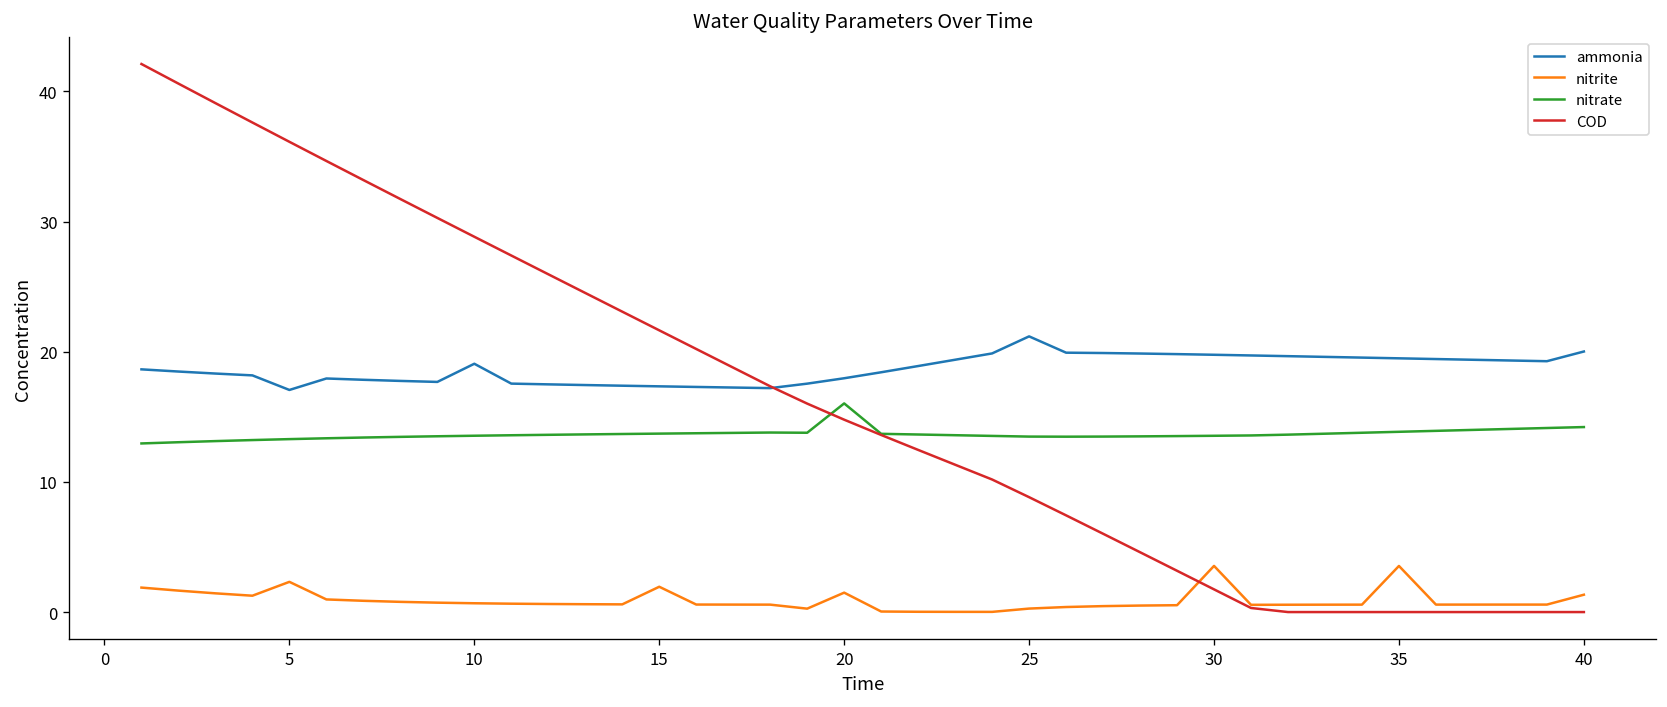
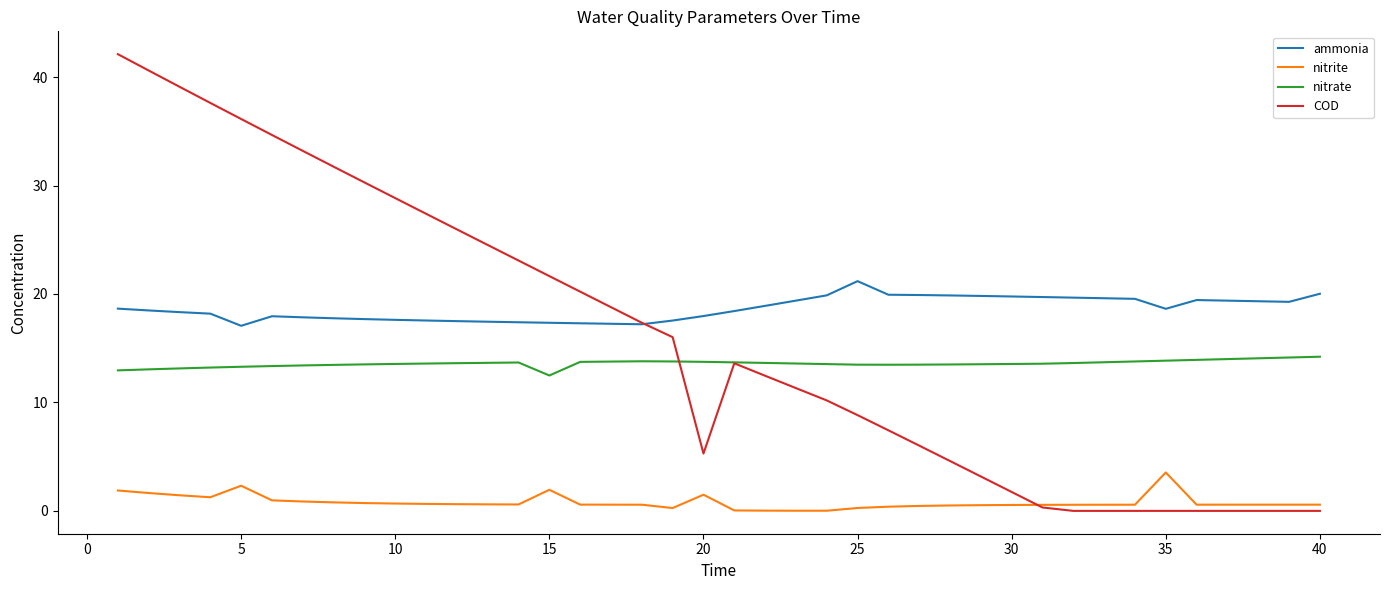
  {
    "ammonia": {
      "5": 17.1,
-     "10": 19.1,
+     "10": 17.6,
      "15": 17.3,
      "20": 18.0,
      "25": 21.2,
      "30": 19.8,
-     "35": 19.5,
+     "35": 18.6,
      "40": 20.0
    },
    "nitrite": {
      "5": 2.3,
      "10": 0.7,
      "15": 2.0,
      "20": 1.5,
      "25": 0.3,
-     "30": 3.6,
+     "30": 0.6,
      "35": 3.5,
-     "40": 1.3
+     "40": 0.6
    },
    "nitrate": {
      "5": 13.3,
      "10": 13.6,
-     "15": 13.7,
-     "20": 16.0,
+     "15": 12.5,
+     "20": 13.7,
      "25": 13.5,
      "30": 13.5,
      "35": 13.9,
      "40": 14.2
    },
    "COD": {
      "5": 36.1,
      "10": 28.8,
      "15": 21.6,
-     "20": 14.8,
+     "20": 5.3,
      "25": 8.8,
      "30": 1.7,
      "35": 0.0,
      "40": 0.0
    }
  }
